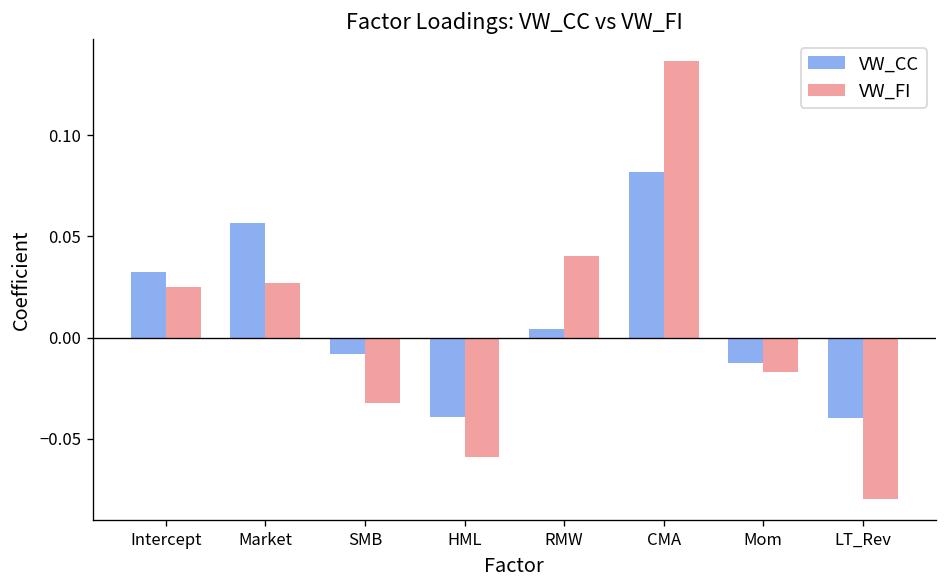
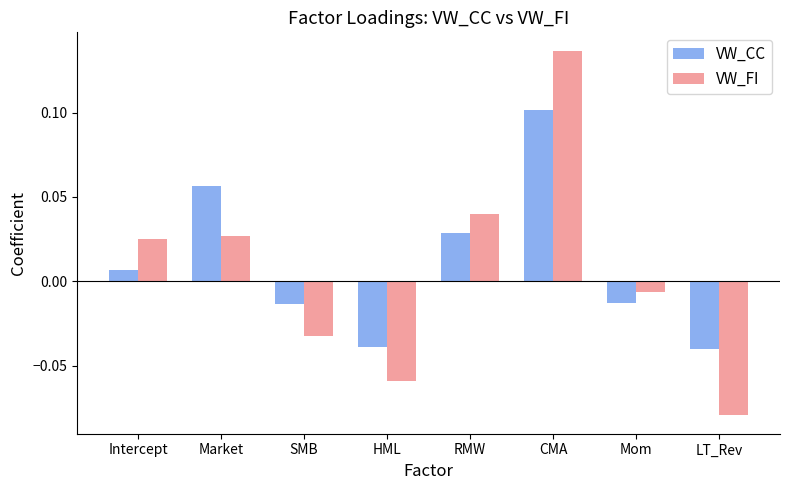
  {
    "VW_CC": {
-     "Intercept": 0.032,
+     "Intercept": 0.006,
      "Market": 0.057,
-     "SMB": -0.008,
+     "SMB": -0.014,
      "HML": -0.039,
-     "RMW": 0.004,
-     "CMA": 0.082,
+     "RMW": 0.029,
+     "CMA": 0.101,
      "Mom": -0.013,
      "LT_Rev": -0.040
    },
    "VW_FI": {
      "Intercept": 0.025,
      "Market": 0.027,
      "SMB": -0.032,
      "HML": -0.059,
      "RMW": 0.040,
      "CMA": 0.137,
-     "Mom": -0.017,
+     "Mom": -0.006,
      "LT_Rev": -0.079
    }
  }
